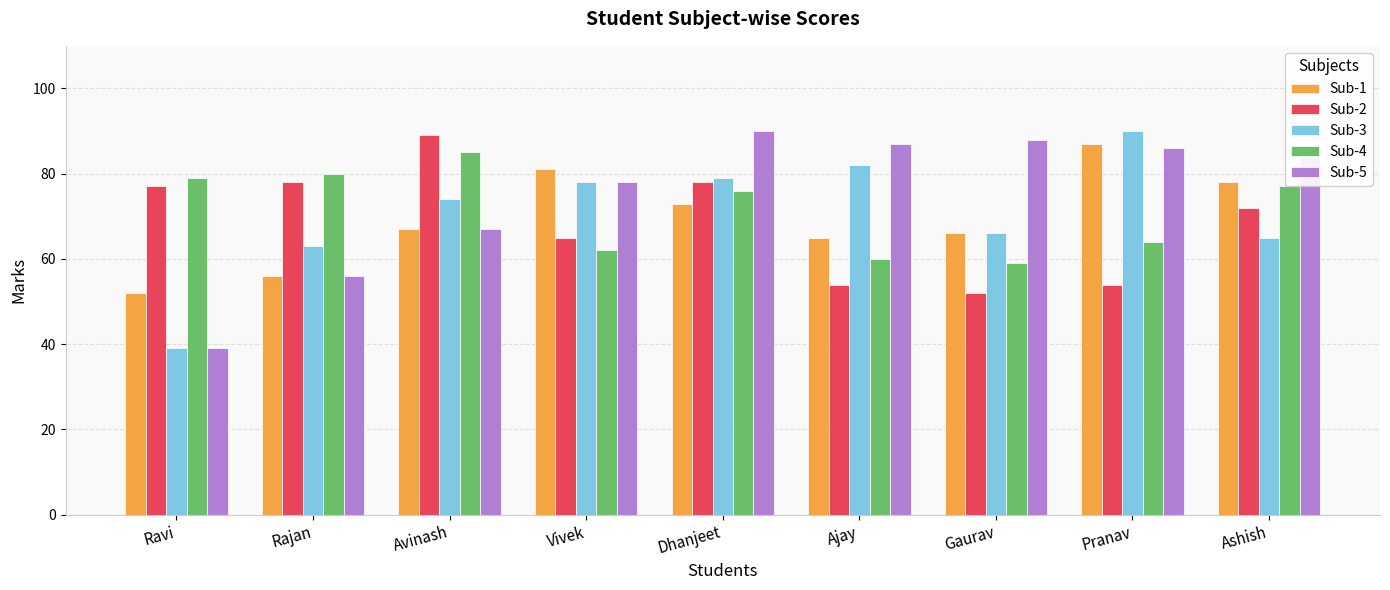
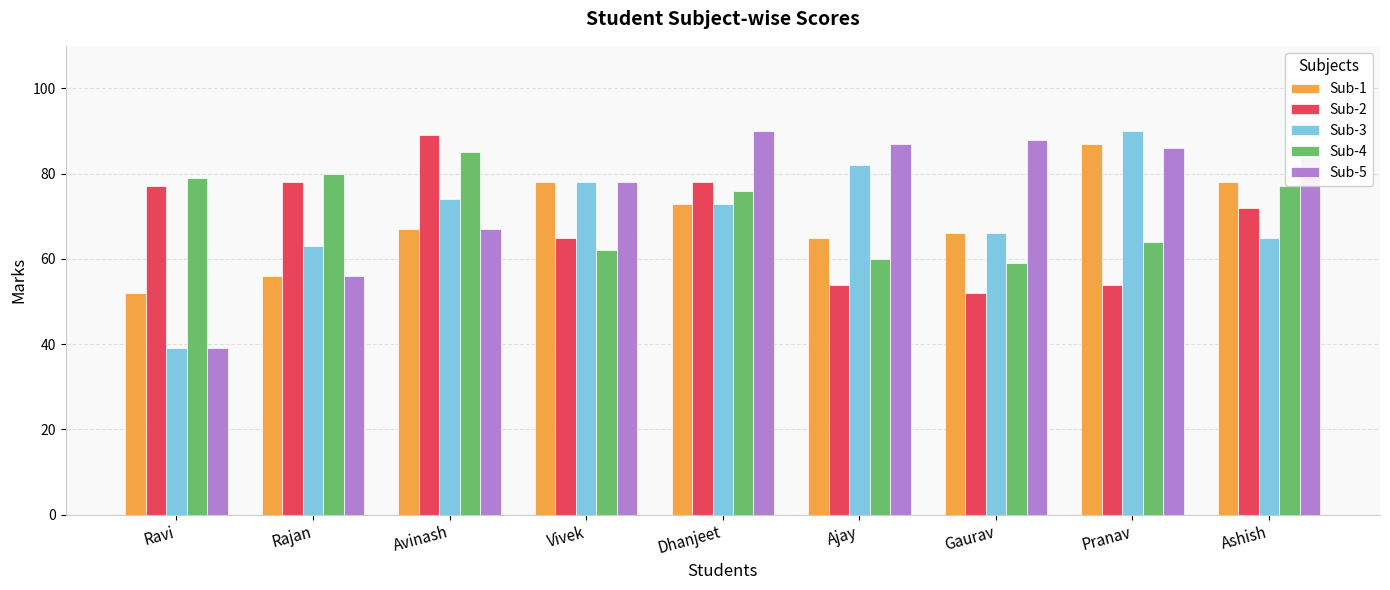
  {
    "Sub-1": {
      "Ravi": 52,
      "Rajan": 56,
      "Avinash": 67,
-     "Vivek": 81,
+     "Vivek": 78,
      "Dhanjeet": 73,
      "Ajay": 65,
      "Gaurav": 66,
      "Pranav": 87,
      "Ashish": 78
    },
    "Sub-2": {
      "Ravi": 77,
      "Rajan": 78,
      "Avinash": 89,
      "Vivek": 65,
      "Dhanjeet": 78,
      "Ajay": 54,
      "Gaurav": 52,
      "Pranav": 54,
      "Ashish": 72
    },
    "Sub-3": {
      "Ravi": 39,
      "Rajan": 63,
      "Avinash": 74,
      "Vivek": 78,
-     "Dhanjeet": 79,
+     "Dhanjeet": 73,
      "Ajay": 82,
      "Gaurav": 66,
      "Pranav": 90,
      "Ashish": 65
    },
    "Sub-4": {
      "Ravi": 79,
      "Rajan": 80,
      "Avinash": 85,
      "Vivek": 62,
      "Dhanjeet": 76,
      "Ajay": 60,
      "Gaurav": 59,
      "Pranav": 64,
      "Ashish": 77
    },
    "Sub-5": {
      "Ravi": 39,
      "Rajan": 56,
      "Avinash": 67,
      "Vivek": 78,
      "Dhanjeet": 90,
      "Ajay": 87,
      "Gaurav": 88,
      "Pranav": 86
    }
  }
